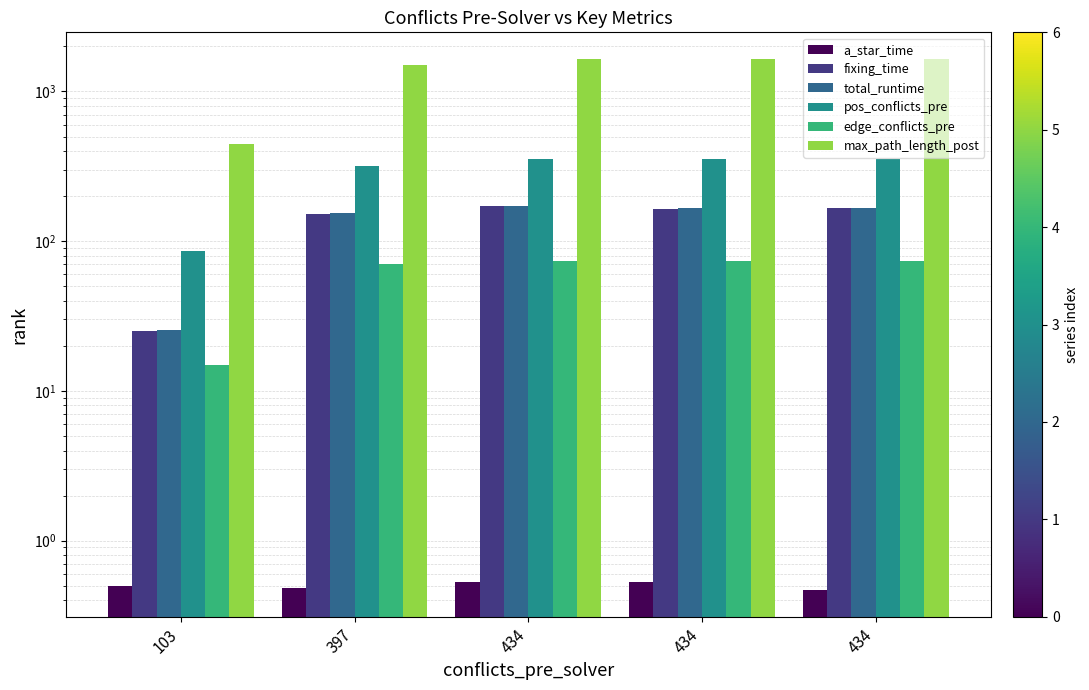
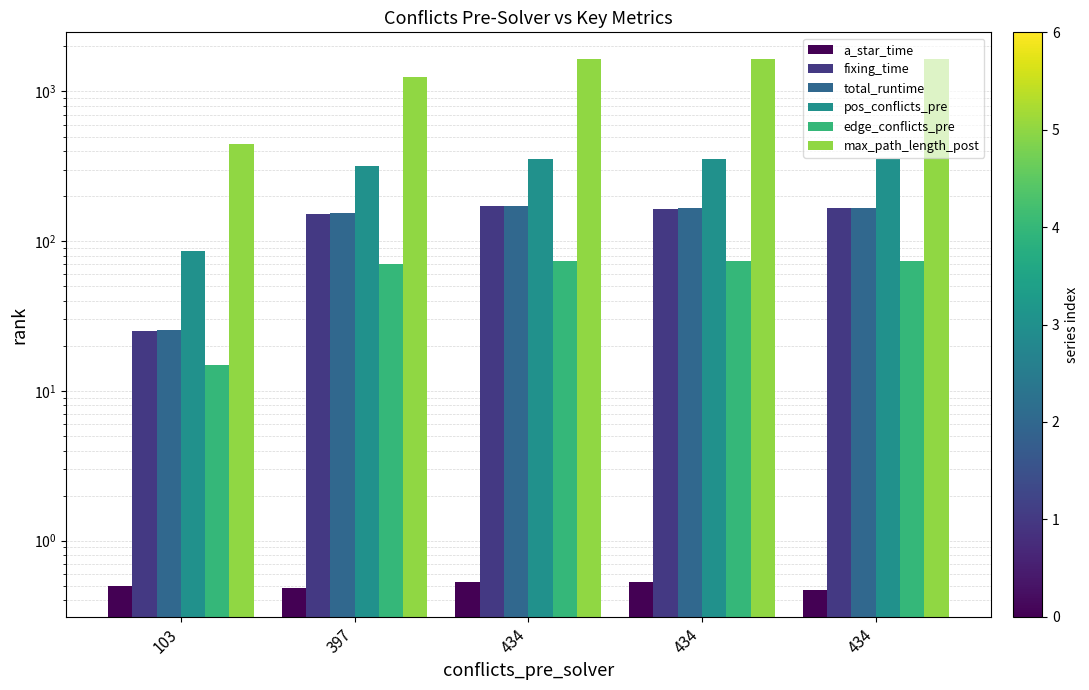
  {
    "a_star_time": {
      "103": 0.50,
      "397": 0.48
    },
    "max_path_length_post": {
      "103": 440,
-     "397": 1500
+     "397": 1300
    }
  }
